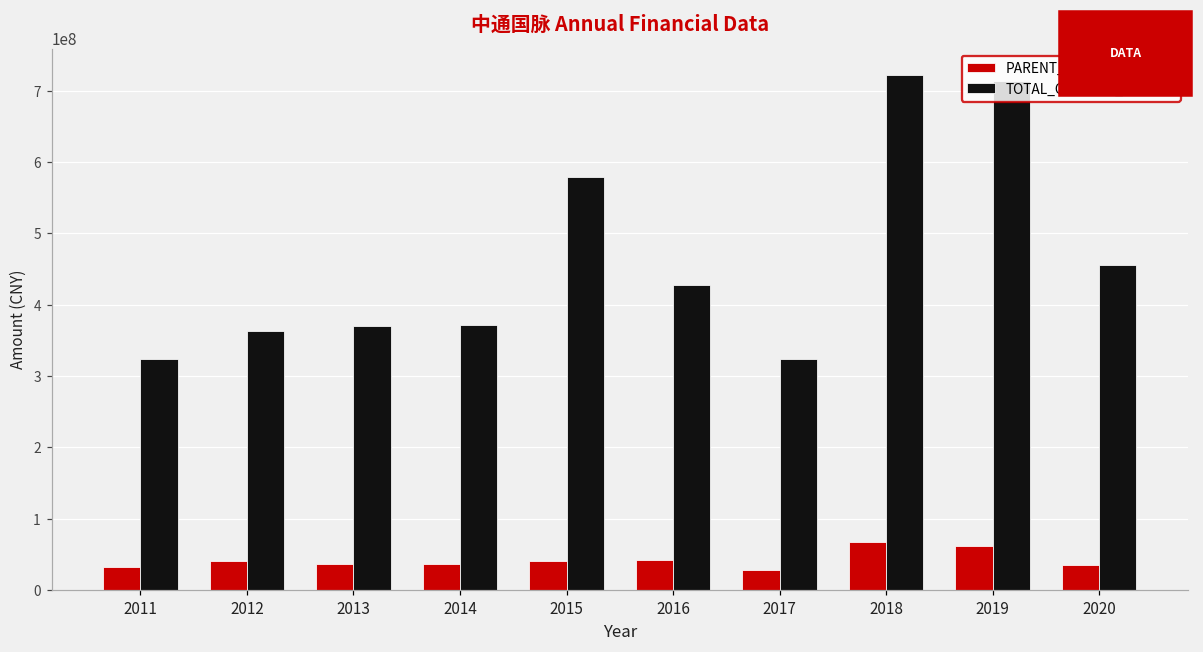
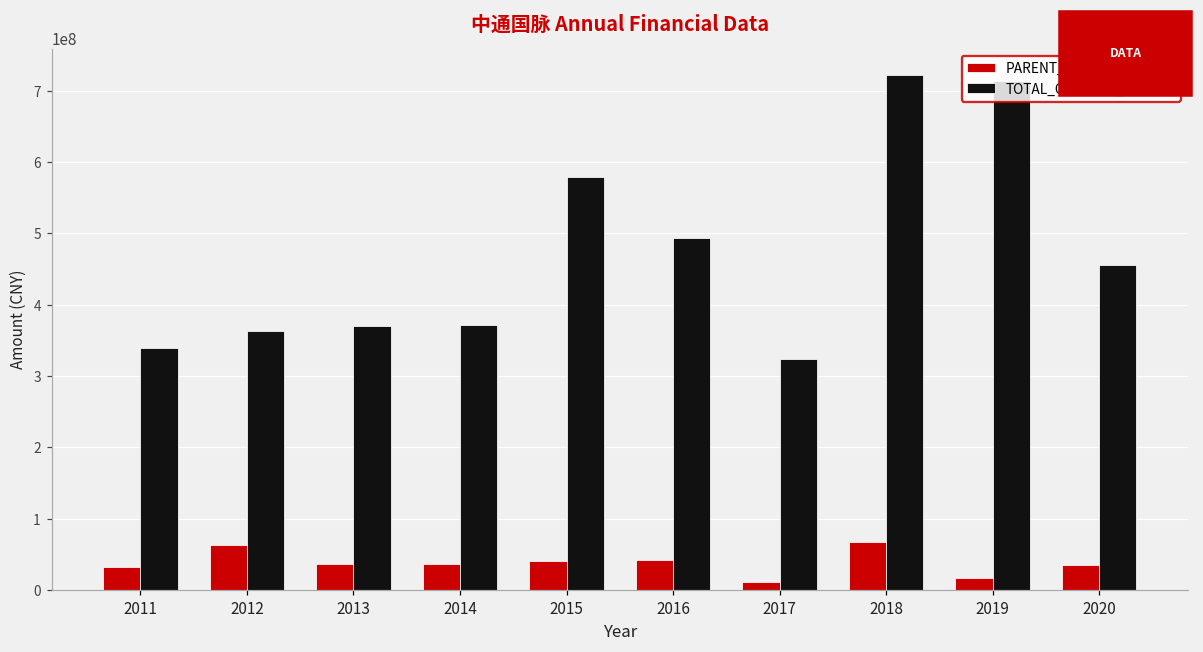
  {
    "PARENT_NETPROFIT": {
      "2011": 30000000,
-     "2012": 40000000,
+     "2012": 60000000,
      "2013": 40000000,
      "2014": 40000000,
      "2015": 40000000,
      "2016": 40000000,
-     "2017": 30000000,
+     "2017": 10000000,
      "2018": 70000000,
-     "2019": 60000000,
+     "2019": 20000000,
      "2020": 40000000
    },
    "TOTAL_OPERATE_INCOME": {
-     "2011": 320000000,
+     "2011": 340000000,
      "2012": 360000000,
      "2013": 370000000,
      "2014": 370000000,
      "2015": 580000000,
-     "2016": 430000000,
+     "2016": 490000000,
      "2017": 320000000,
      "2018": 720000000,
      "2020": 460000000
    }
  }
